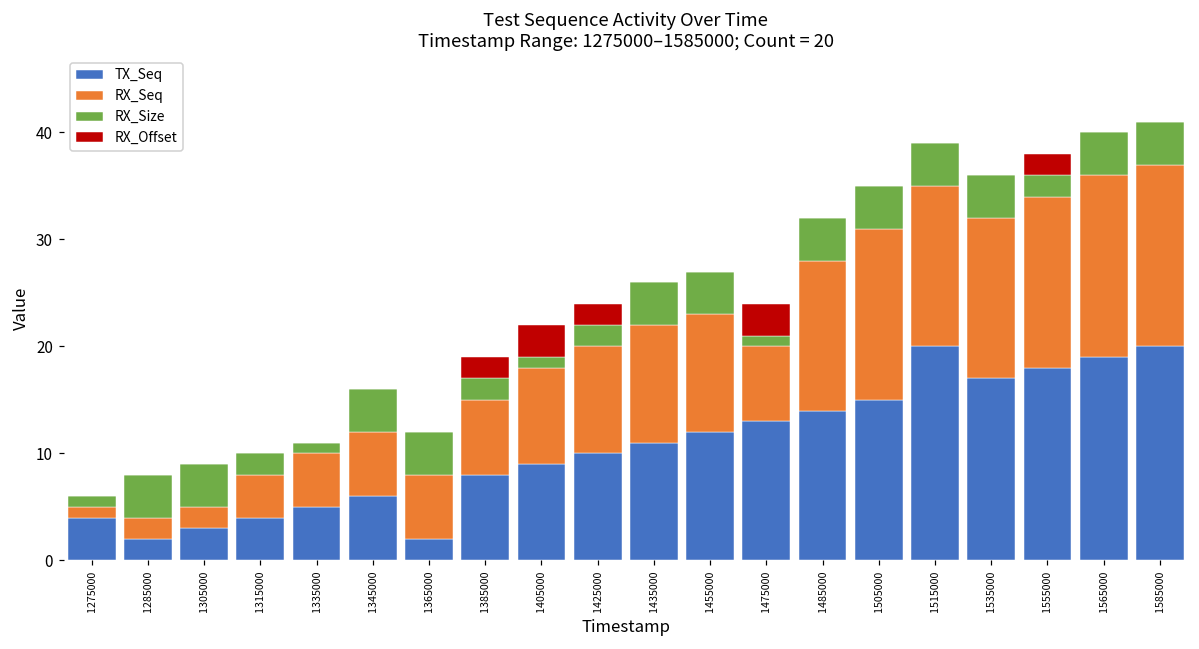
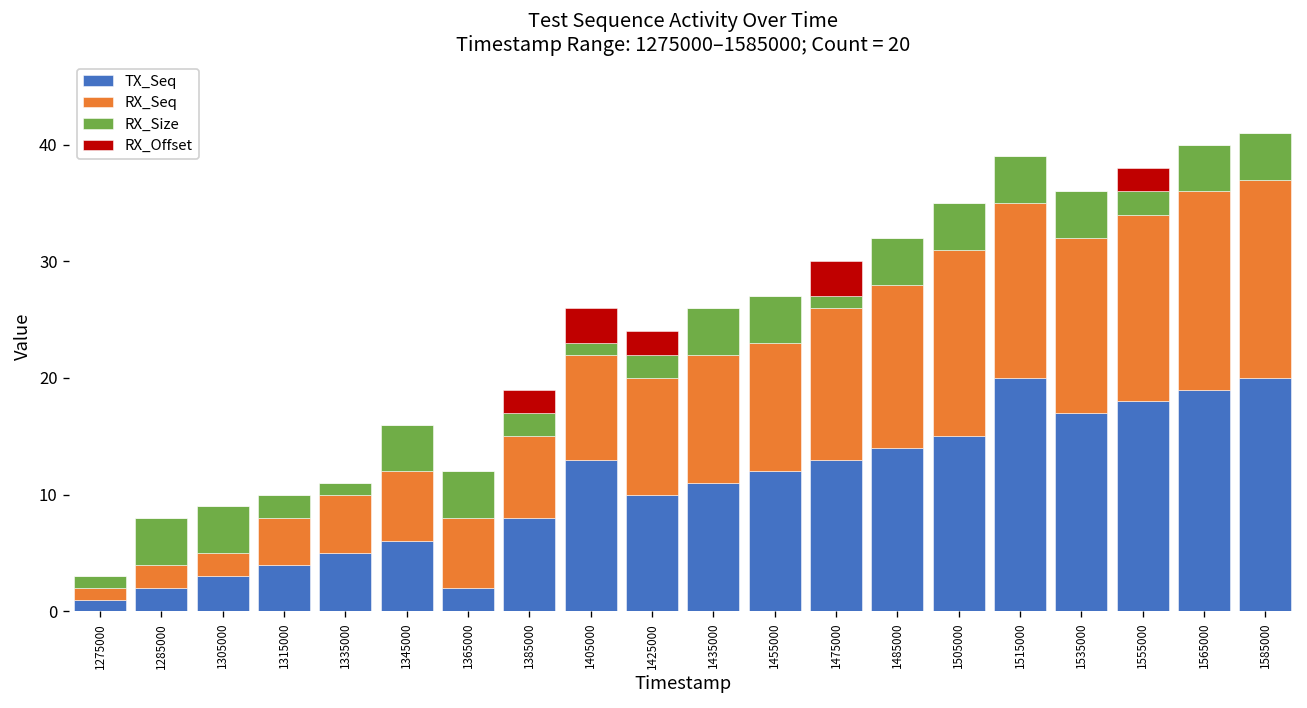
  {
    "TX_Seq": {
-     "1275000": 4,
+     "1275000": 1,
      "1285000": 2,
      "1305000": 3,
      "1315000": 4,
      "1335000": 5,
      "1345000": 6,
      "1365000": 2,
      "1385000": 8,
-     "1405000": 9,
+     "1405000": 13,
      "1425000": 10,
      "1435000": 11,
      "1455000": 12,
      "1475000": 13,
      "1485000": 14,
      "1505000": 15,
      "1515000": 20,
      "1535000": 17,
      "1555000": 18,
      "1565000": 19,
      "1585000": 20
    },
    "RX_Seq": {
      "1275000": 1,
      "1285000": 2,
      "1305000": 2,
      "1315000": 4,
      "1335000": 5,
      "1345000": 6,
      "1365000": 6,
      "1385000": 7,
      "1405000": 9,
      "1425000": 10,
      "1435000": 11,
      "1455000": 11,
-     "1475000": 7,
+     "1475000": 13,
      "1485000": 14,
      "1505000": 16,
      "1515000": 15,
      "1535000": 15,
      "1555000": 16,
      "1565000": 17,
      "1585000": 17
    },
    "RX_Size": {
      "1275000": 1,
      "1285000": 4,
      "1305000": 4,
      "1315000": 2,
      "1335000": 1,
      "1345000": 4,
      "1365000": 4,
      "1385000": 2,
      "1405000": 1,
      "1425000": 2,
      "1435000": 4,
      "1455000": 4,
      "1475000": 1,
      "1485000": 4,
      "1505000": 4,
      "1515000": 4,
      "1535000": 4,
      "1555000": 2,
      "1565000": 4,
      "1585000": 4
    },
    "RX_Offset": {
      "1275000": 0,
      "1285000": 0,
      "1305000": 0,
      "1315000": 0,
      "1335000": 0,
      "1345000": 0,
      "1365000": 0,
      "1385000": 2,
      "1405000": 3,
      "1425000": 2,
      "1435000": 0,
      "1455000": 0,
      "1475000": 3,
      "1485000": 0,
      "1505000": 0,
      "1515000": 0,
      "1535000": 0,
      "1555000": 2,
      "1565000": 0,
      "1585000": 0
    }
  }
